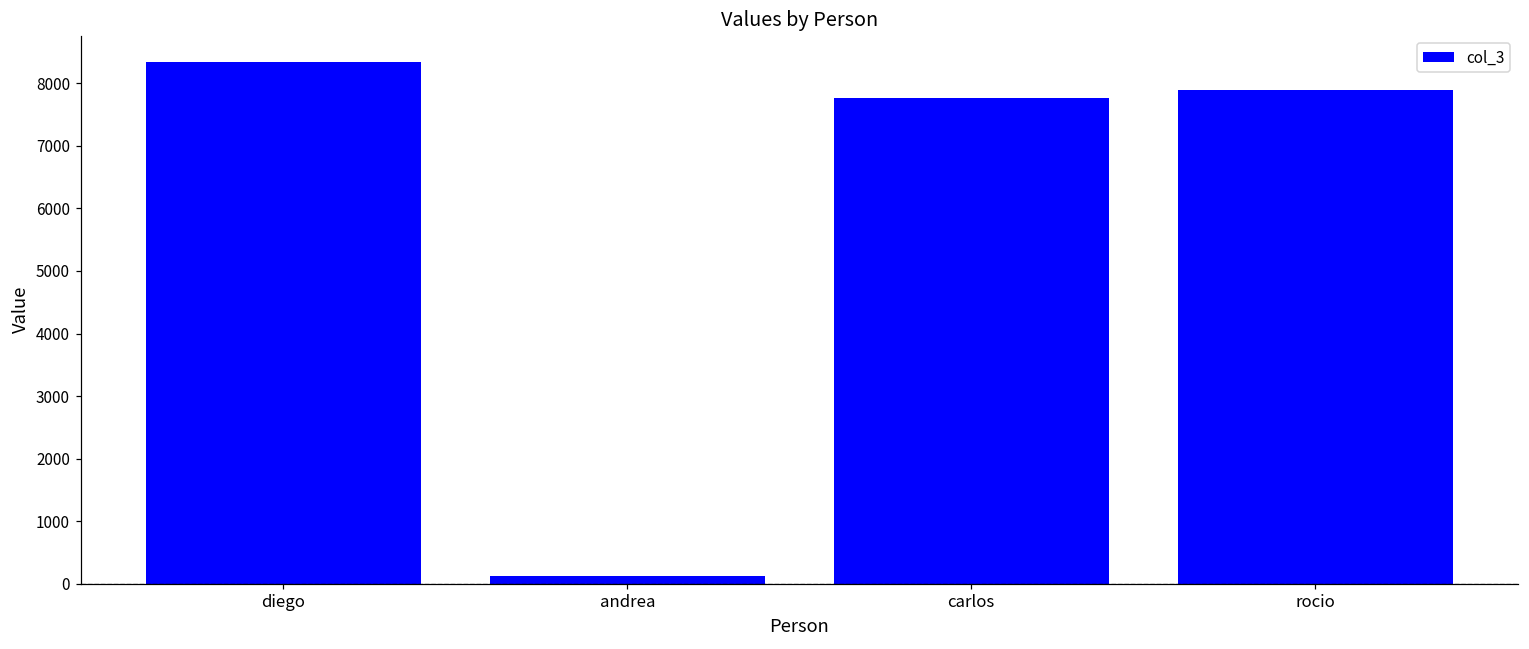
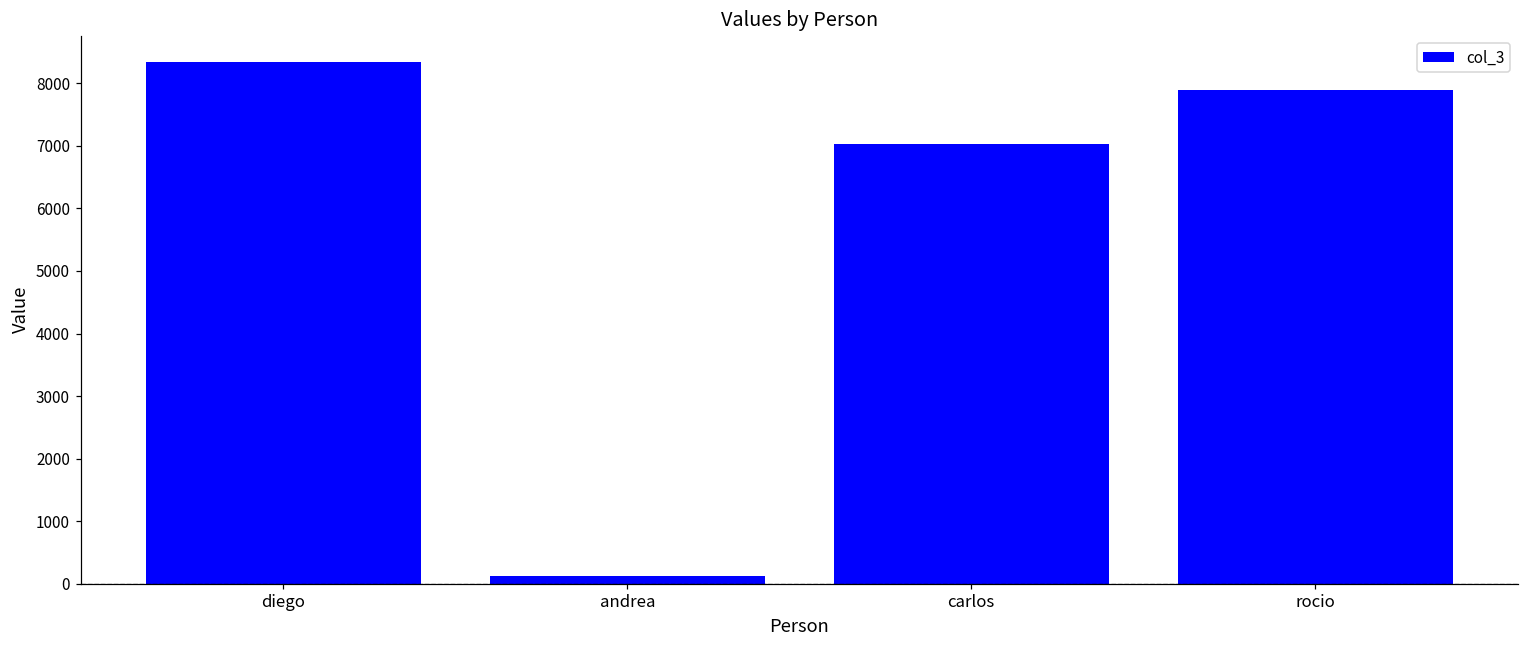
  {
    "diego": 8300,
    "andrea": 100,
-   "carlos": 7800,
+   "carlos": 7000,
    "rocio": 7900
  }
